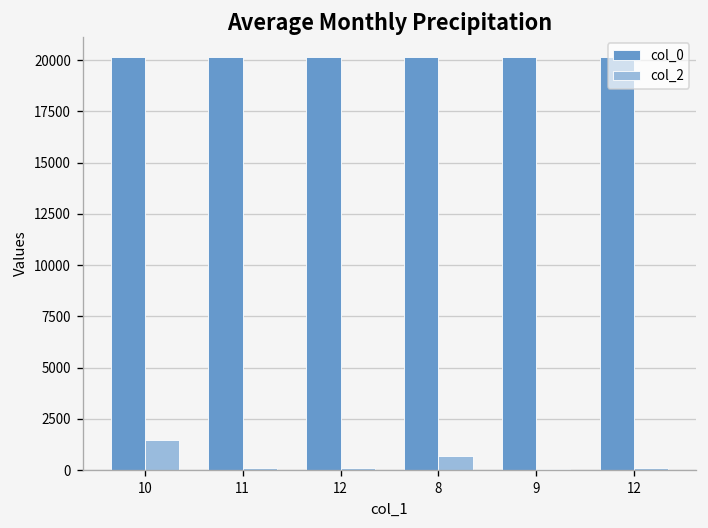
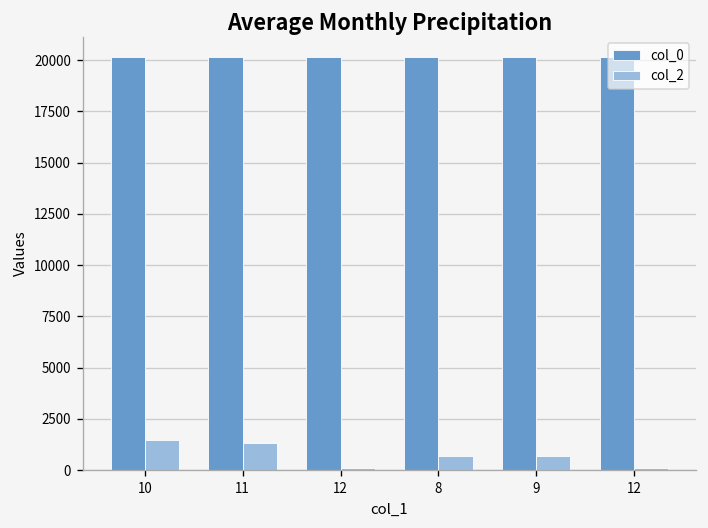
  {
    "col_0": {
      "10": 20100,
      "11": 20100,
      "8": 20100,
      "9": 20100
    },
    "col_2": {
      "10": 1400,
-     "11": 100,
+     "11": 1300,
      "8": 700,
-     "9": 100
+     "9": 700
    }
  }
